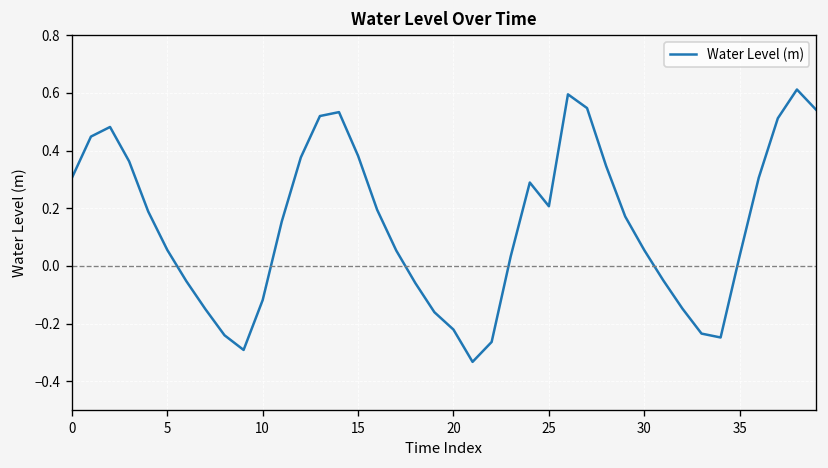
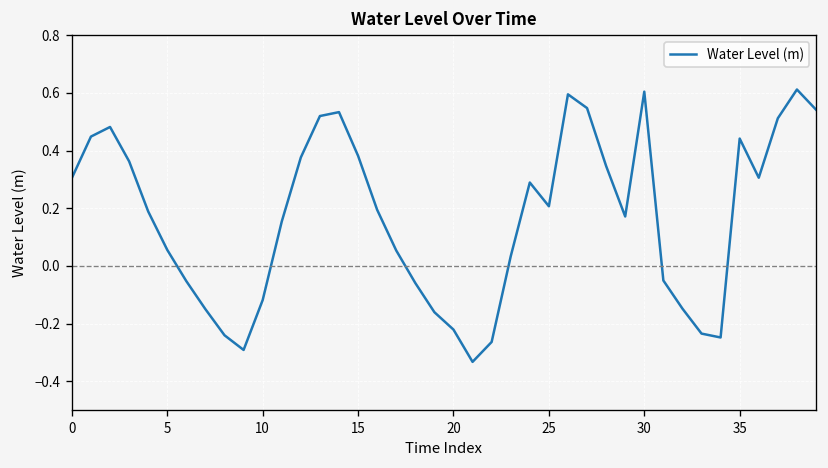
  {
    "0": 0.30,
    "5": 0.06,
    "10": -0.12,
    "15": 0.38,
    "20": -0.22,
    "25": 0.21,
-   "30": 0.05,
-   "35": 0.03
+   "30": 0.60,
+   "35": 0.44
  }
